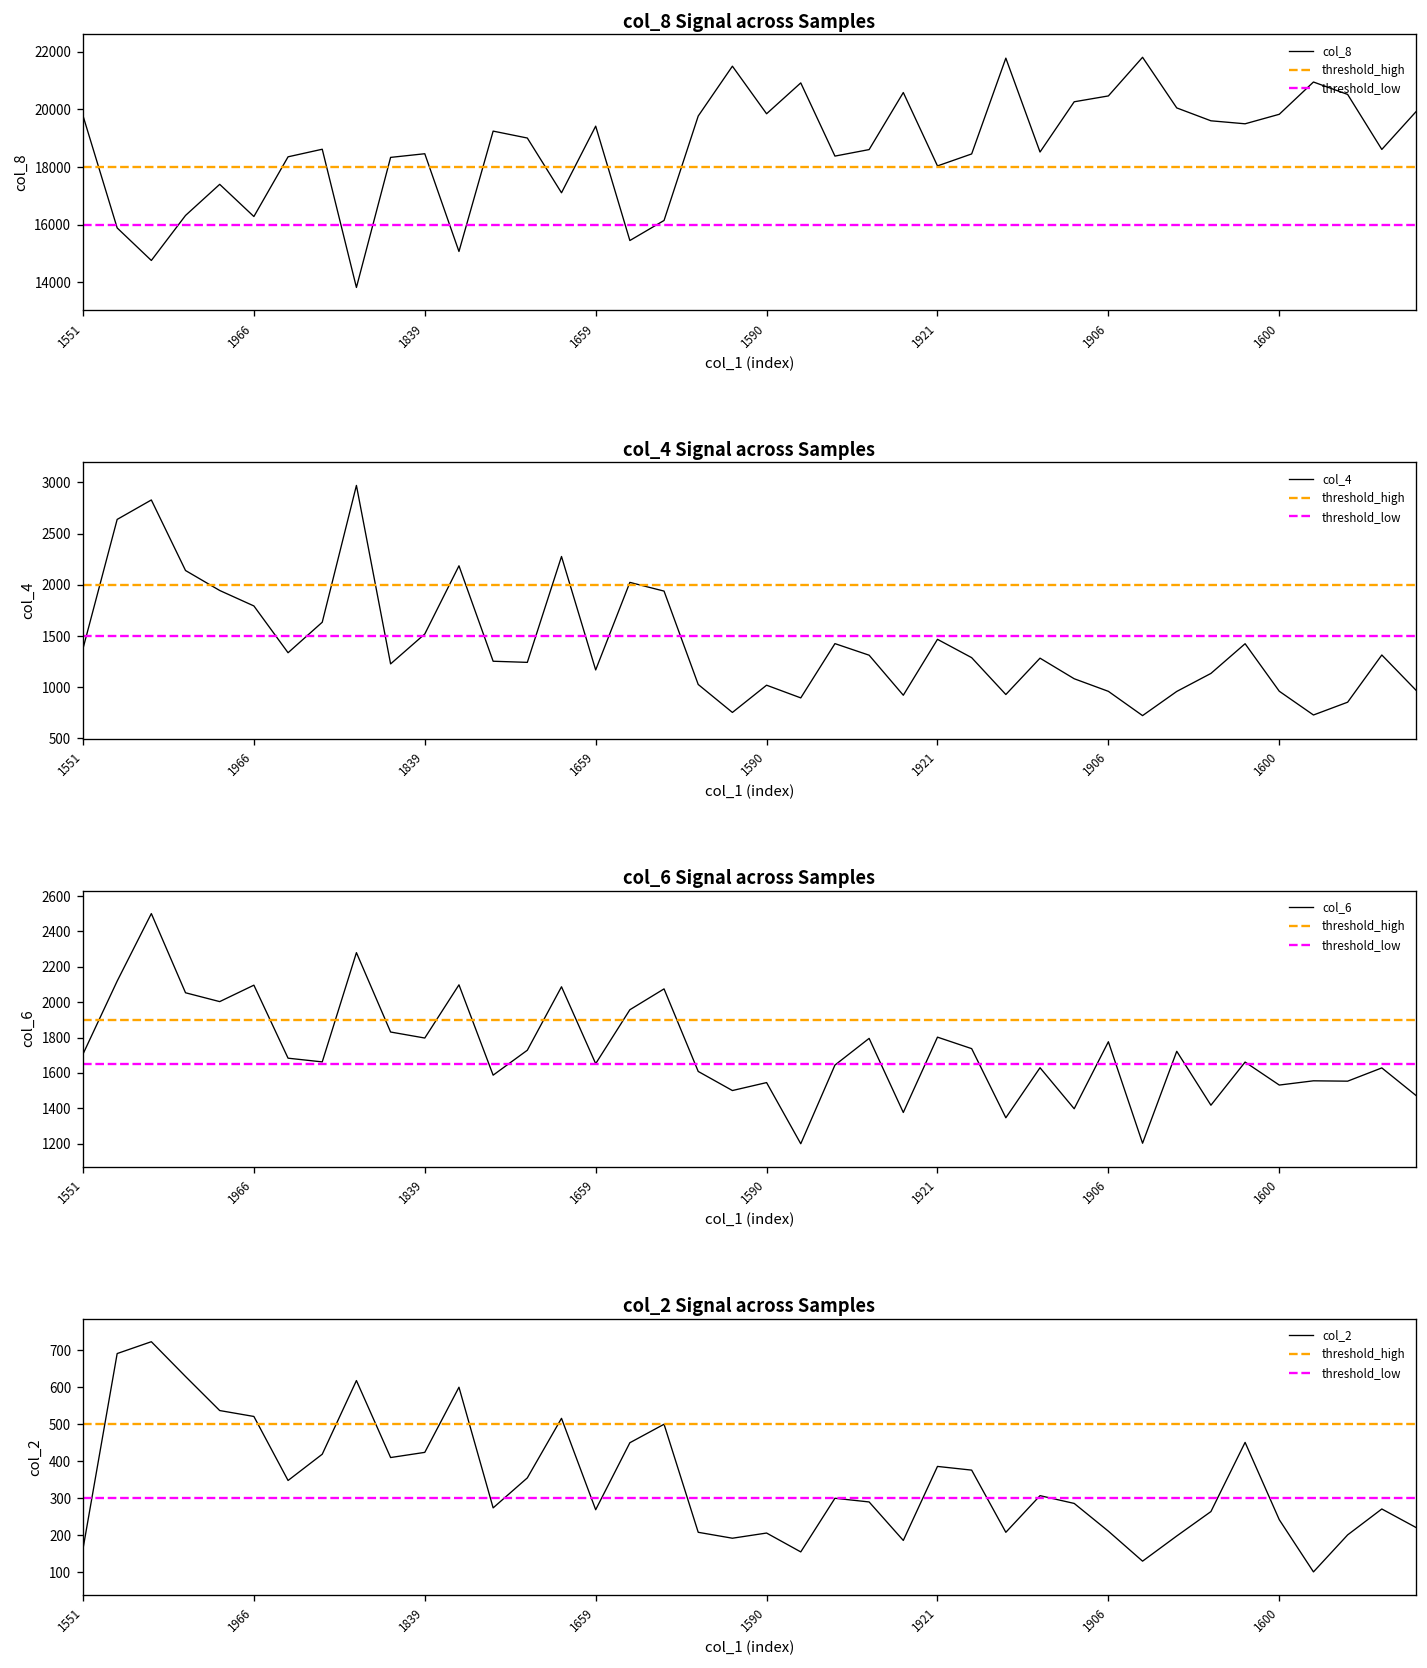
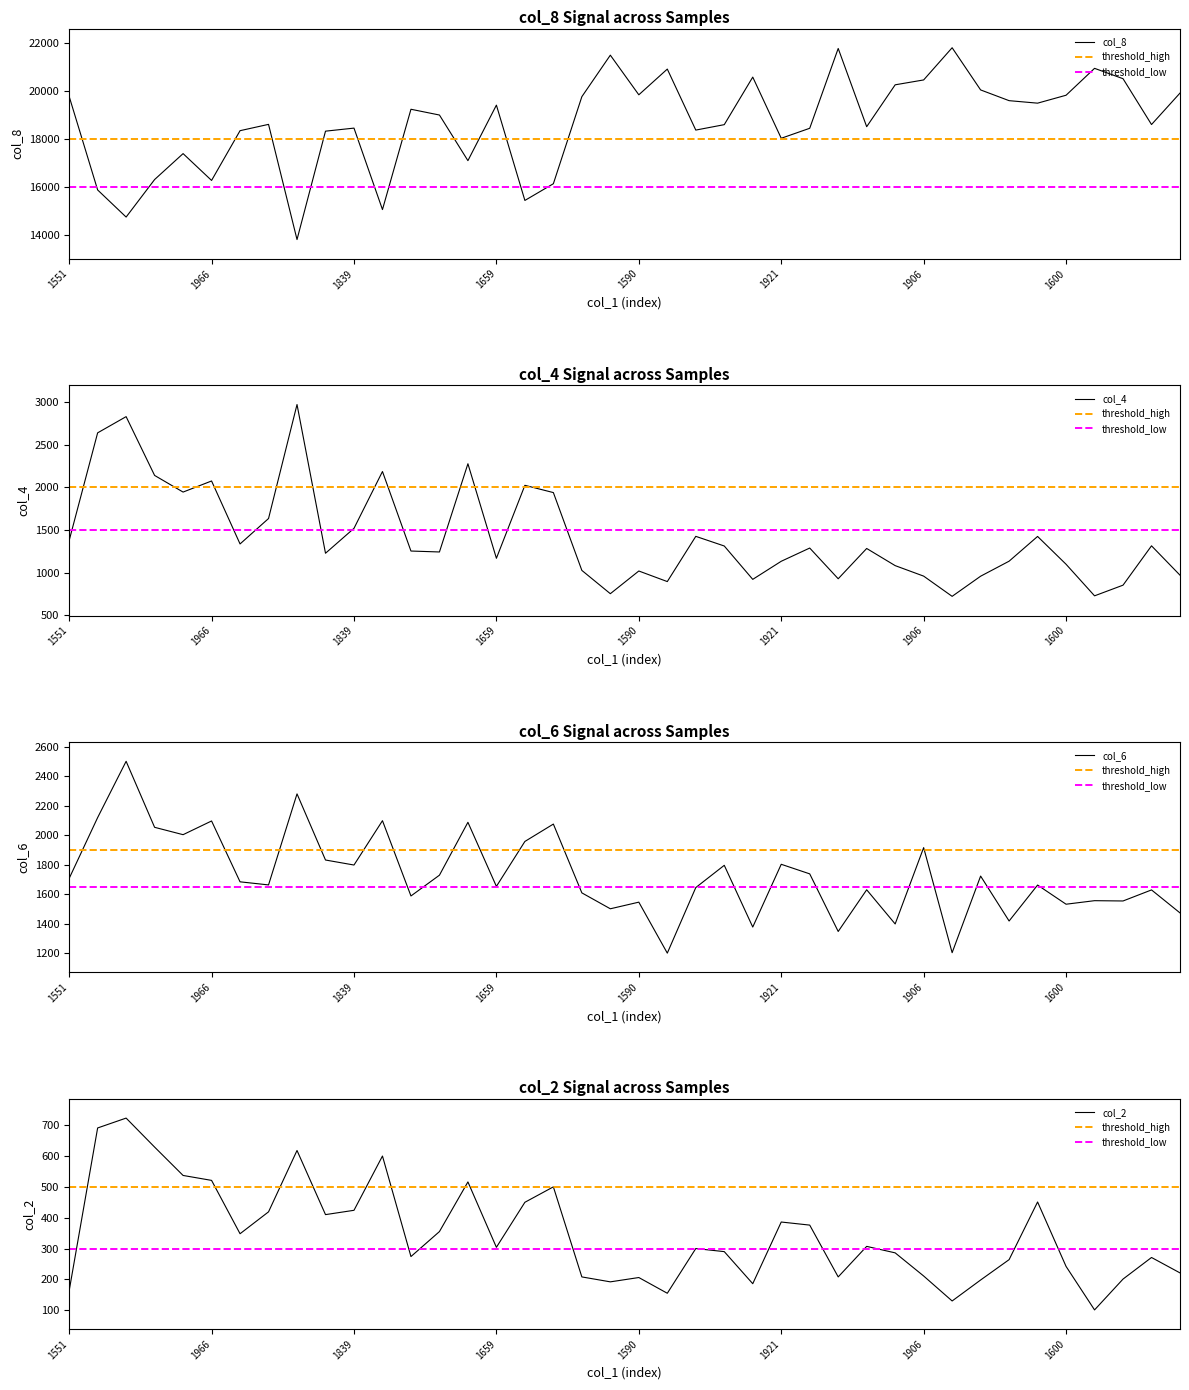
  {
    "col_8 Signal across Samples": {
      "1551": 19800,
      "1966": 16300,
      "1839": 18500,
      "1659": 19400,
      "1590": 19900,
      "1921": 18000,
      "1906": 20500,
      "1600": 19800
    },
    "col_4 Signal across Samples": {
      "1551": 1400,
-     "1966": 1800,
+     "1966": 2100,
      "1839": 1500,
      "1659": 1200,
      "1590": 1000,
-     "1921": 1500,
+     "1921": 1100,
      "1906": 1000,
-     "1600": 1000
+     "1600": 1100
    },
    "col_6 Signal across Samples": {
      "1551": 1710,
      "1966": 2100,
      "1839": 1800,
      "1659": 1650,
      "1590": 1550,
      "1921": 1800,
-     "1906": 1780,
+     "1906": 1920,
      "1600": 1530
    },
    "col_2 Signal across Samples": {
      "1551": 160,
      "1966": 520,
      "1839": 420,
-     "1659": 270,
+     "1659": 300,
      "1590": 210,
      "1921": 390,
      "1906": 210,
      "1600": 240
    }
  }
